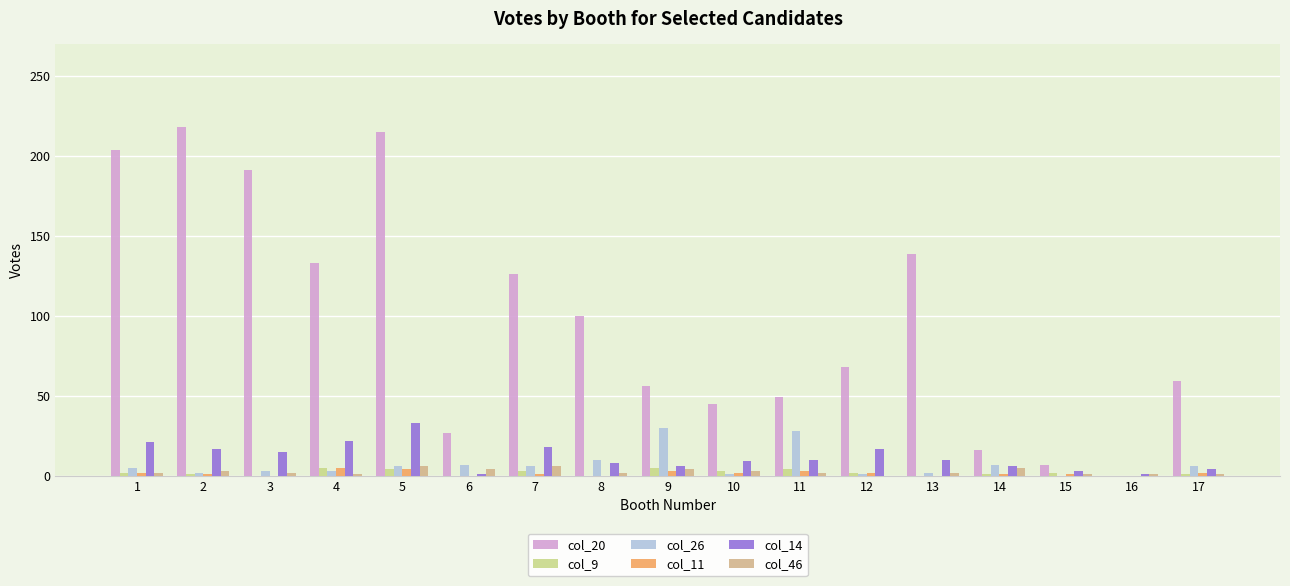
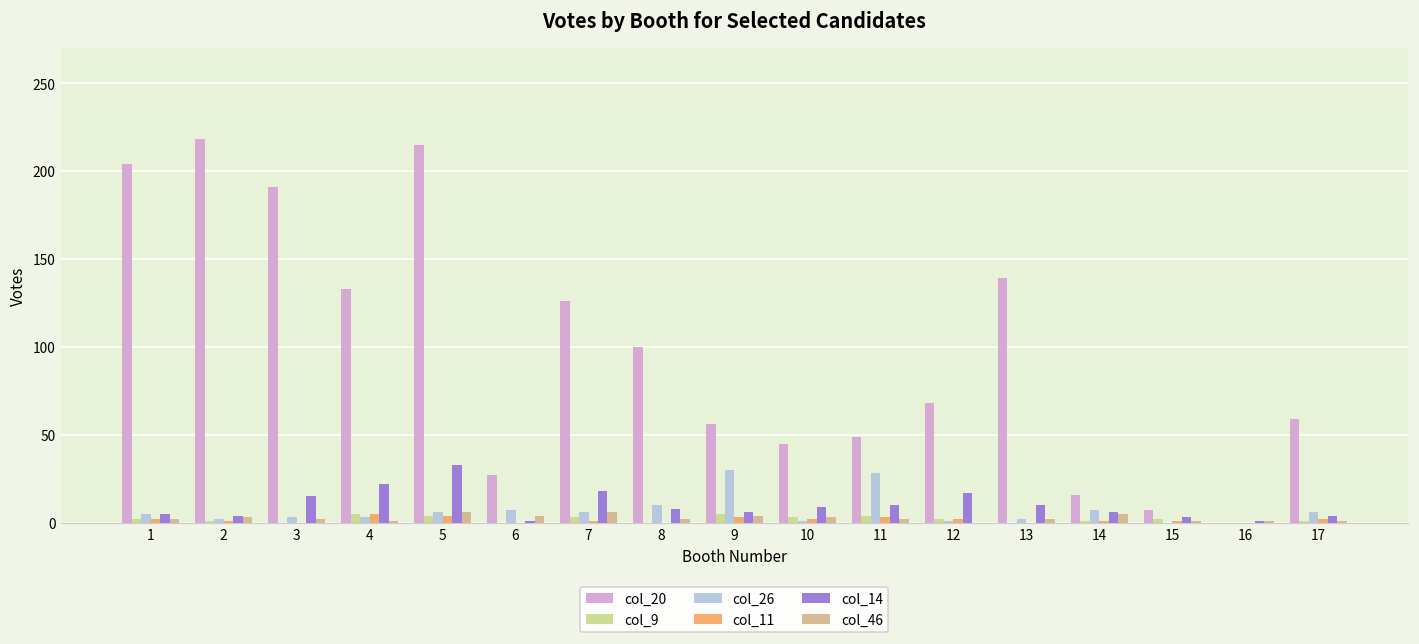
  {
    "col_14": {
-     "1": 21,
-     "2": 17,
+     "1": 5,
+     "2": 4,
      "3": 15,
      "4": 22,
      "5": 33,
      "7": 18,
      "8": 8,
      "9": 6,
      "10": 9,
      "11": 10,
      "12": 17,
      "13": 10,
      "14": 6,
      "15": 3,
      "17": 4
    }
  }
